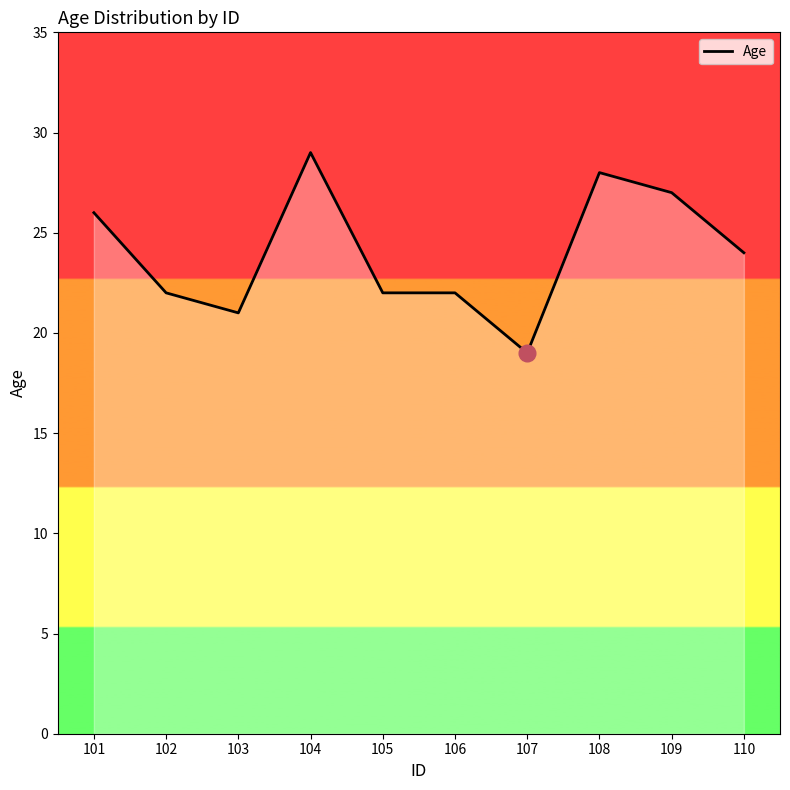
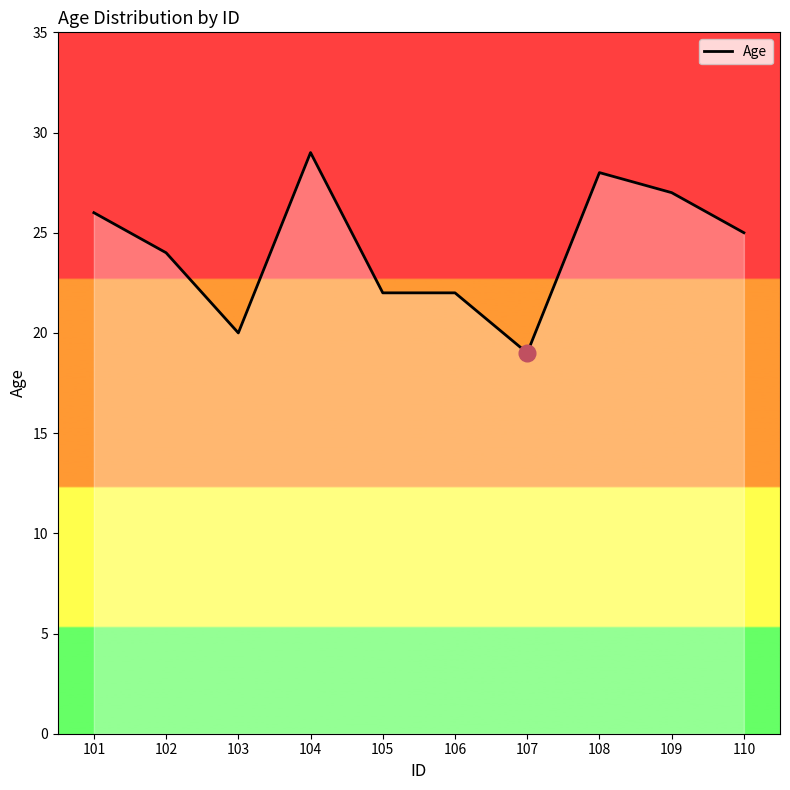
  {
    "Age": {
      "101": 26,
-     "102": 22,
-     "103": 21,
+     "102": 24,
+     "103": 20,
      "104": 29,
      "105": 22,
      "106": 22,
      "108": 28,
      "109": 27,
-     "110": 24
+     "110": 25
    }
  }
